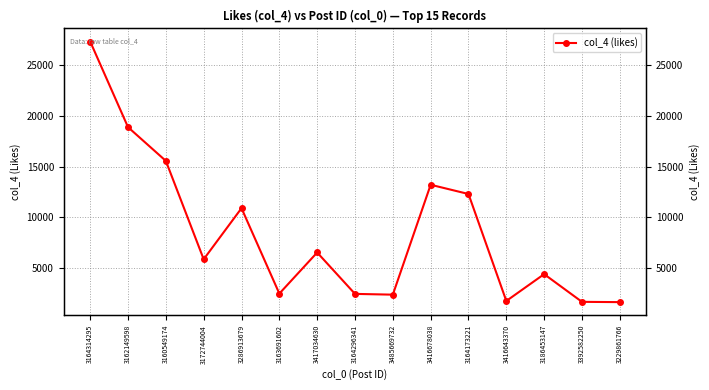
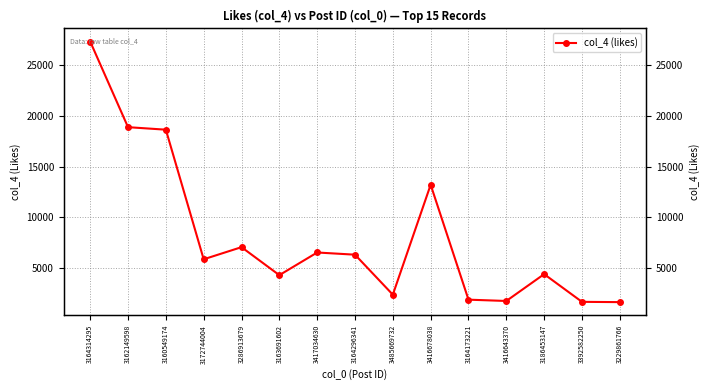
  {
    "3162149598": 18900,
-   "3160549174": 15600,
+   "3160549174": 18600,
    "3172744004": 5800,
-   "3286913679": 10900,
-   "3163691602": 2500,
+   "3286913679": 7000,
+   "3163691602": 4300,
    "3417034630": 6500,
-   "3164296341": 2400,
+   "3164296341": 6300,
    "3485669732": 2400,
    "3416678038": 13200,
-   "3164173221": 12300,
+   "3164173221": 1900,
    "3416643370": 1700,
    "3186453147": 4400,
    "3392582250": 1600,
    "3229861766": 1600
  }
